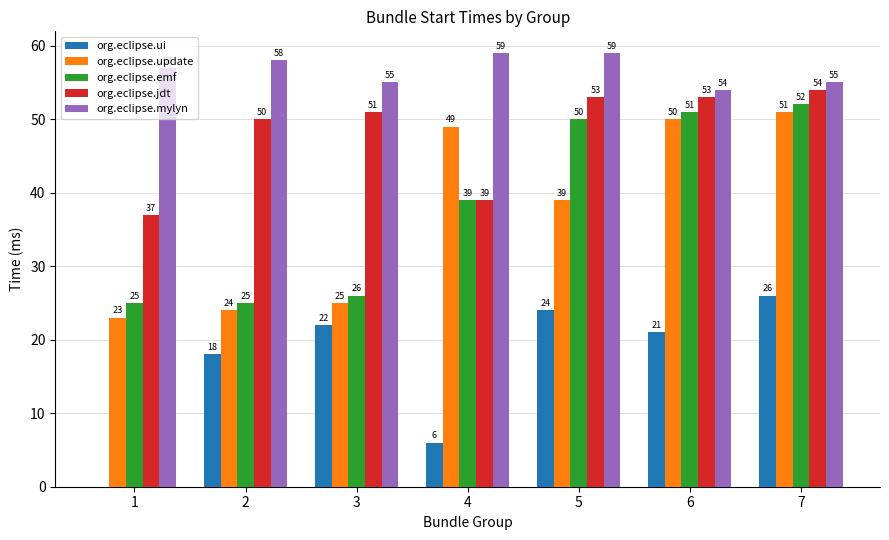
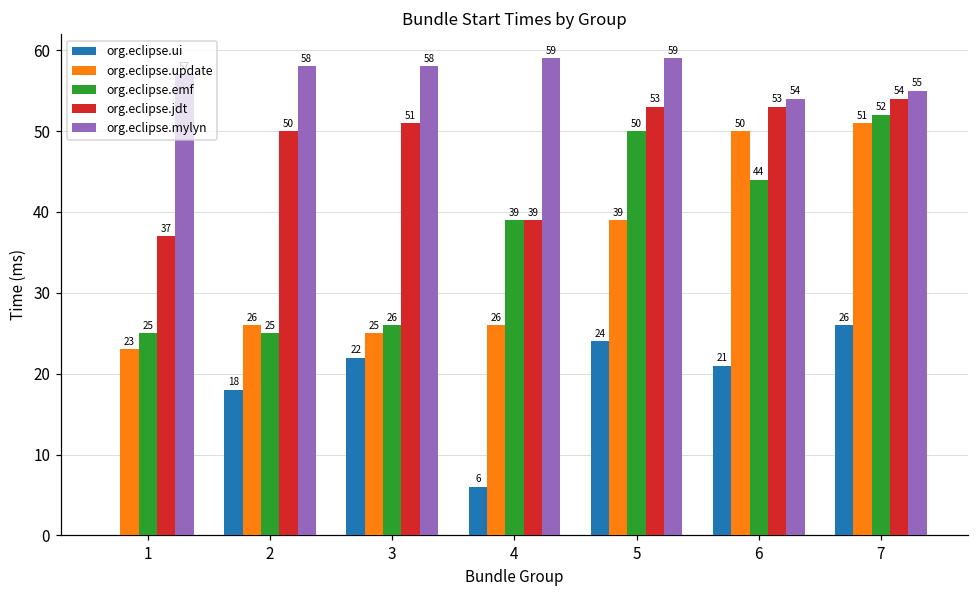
  {
    "org.eclipse.ui": {
      "2": 18,
      "3": 22,
      "4": 6,
      "5": 24,
      "6": 21,
      "7": 26
    },
    "org.eclipse.update": {
      "1": 23,
-     "2": 24,
+     "2": 26,
      "3": 25,
-     "4": 49,
+     "4": 26,
      "5": 39,
      "6": 50,
      "7": 51
    },
    "org.eclipse.emf": {
      "1": 25,
      "2": 25,
      "3": 26,
      "4": 39,
      "5": 50,
-     "6": 51,
+     "6": 44,
      "7": 52
    },
    "org.eclipse.jdt": {
      "1": 37,
      "2": 50,
      "3": 51,
      "4": 39,
      "5": 53,
      "6": 53,
      "7": 54
    },
    "org.eclipse.mylyn": {
      "2": 58,
-     "3": 55,
+     "3": 58,
      "4": 59,
      "5": 59,
      "6": 54,
      "7": 55
    }
  }
